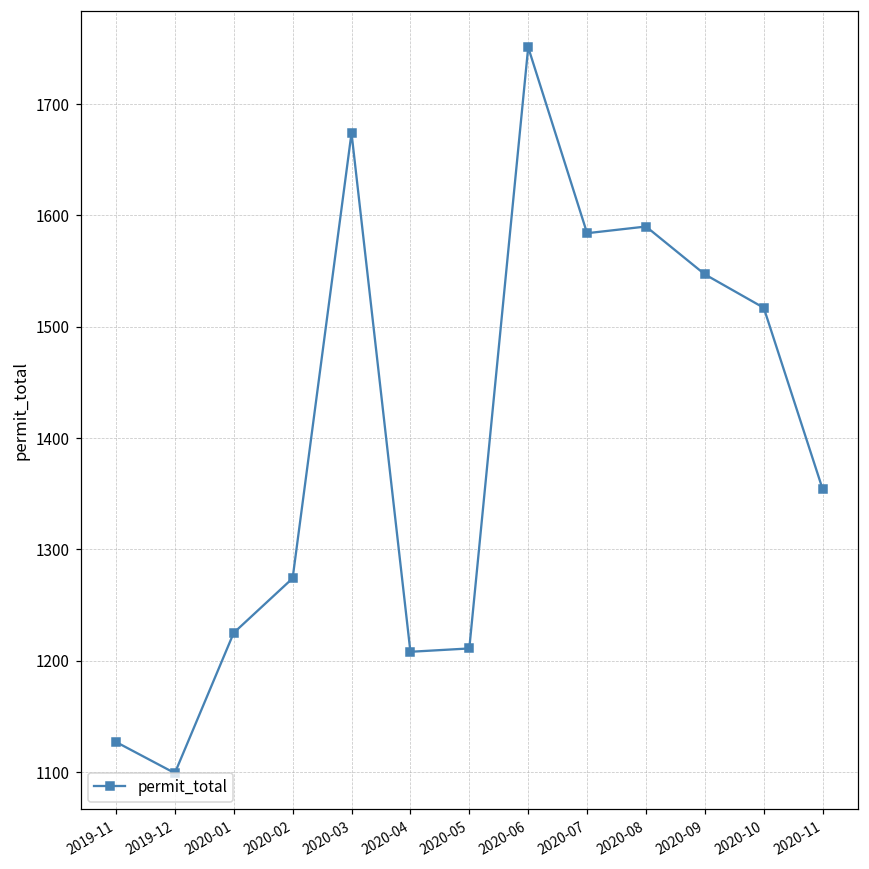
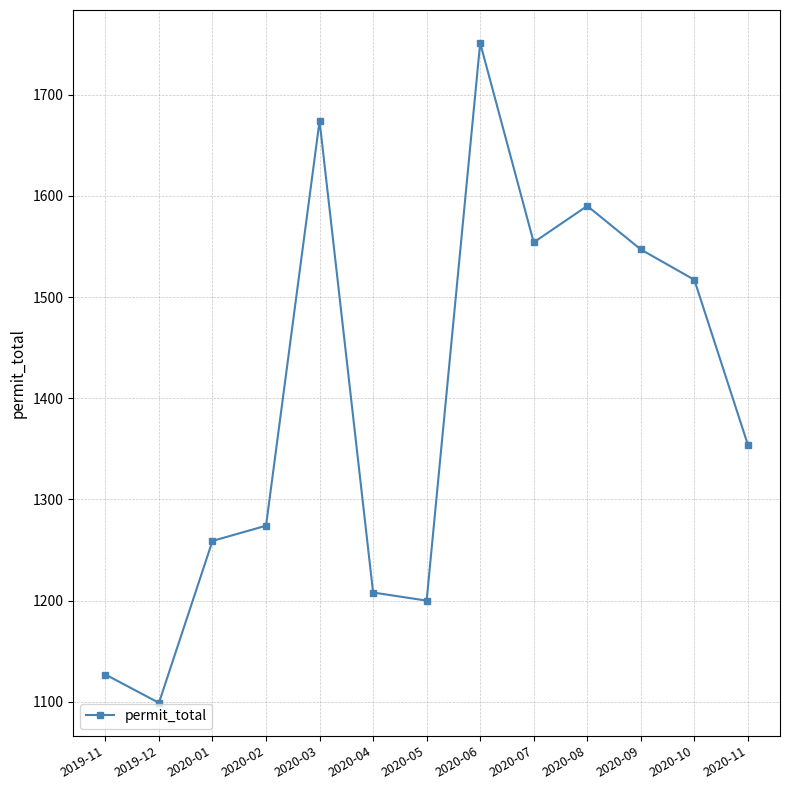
  {
    "2019-11": 1127,
    "2019-12": 1099,
-   "2020-01": 1225,
+   "2020-01": 1259,
    "2020-02": 1274,
    "2020-03": 1674,
    "2020-04": 1208,
-   "2020-05": 1211,
+   "2020-05": 1200,
    "2020-06": 1751,
-   "2020-07": 1584,
+   "2020-07": 1554,
    "2020-08": 1590,
    "2020-09": 1547,
    "2020-10": 1517,
    "2020-11": 1354
  }
